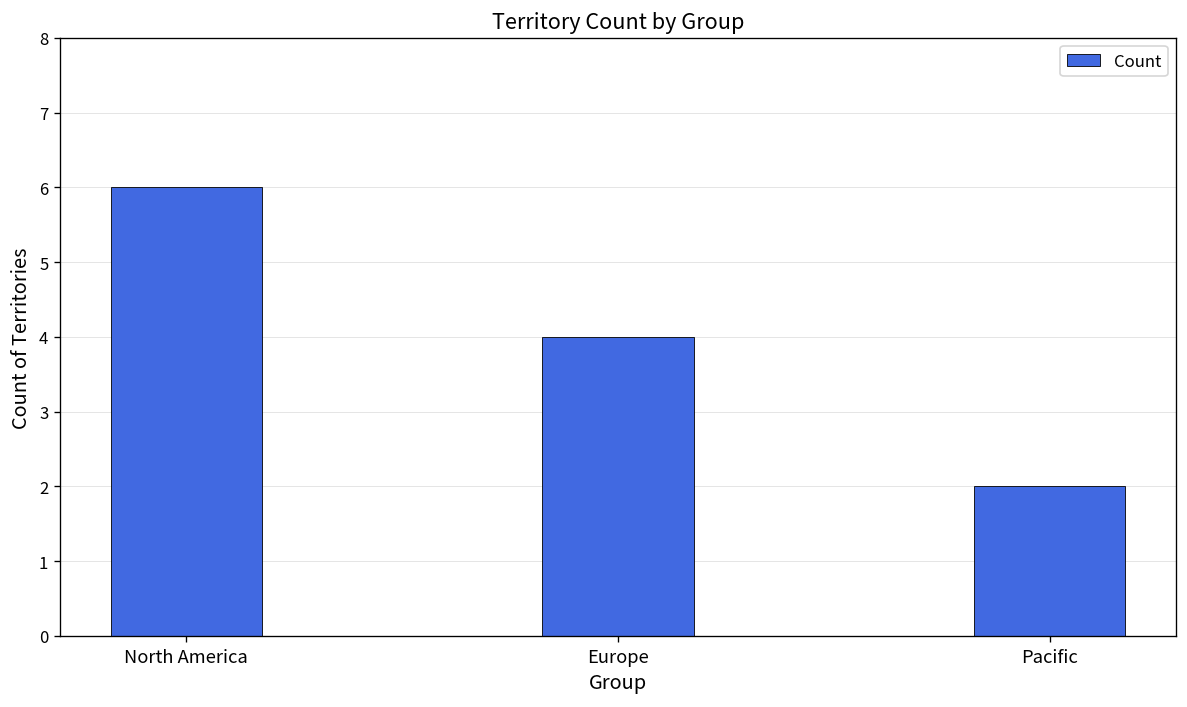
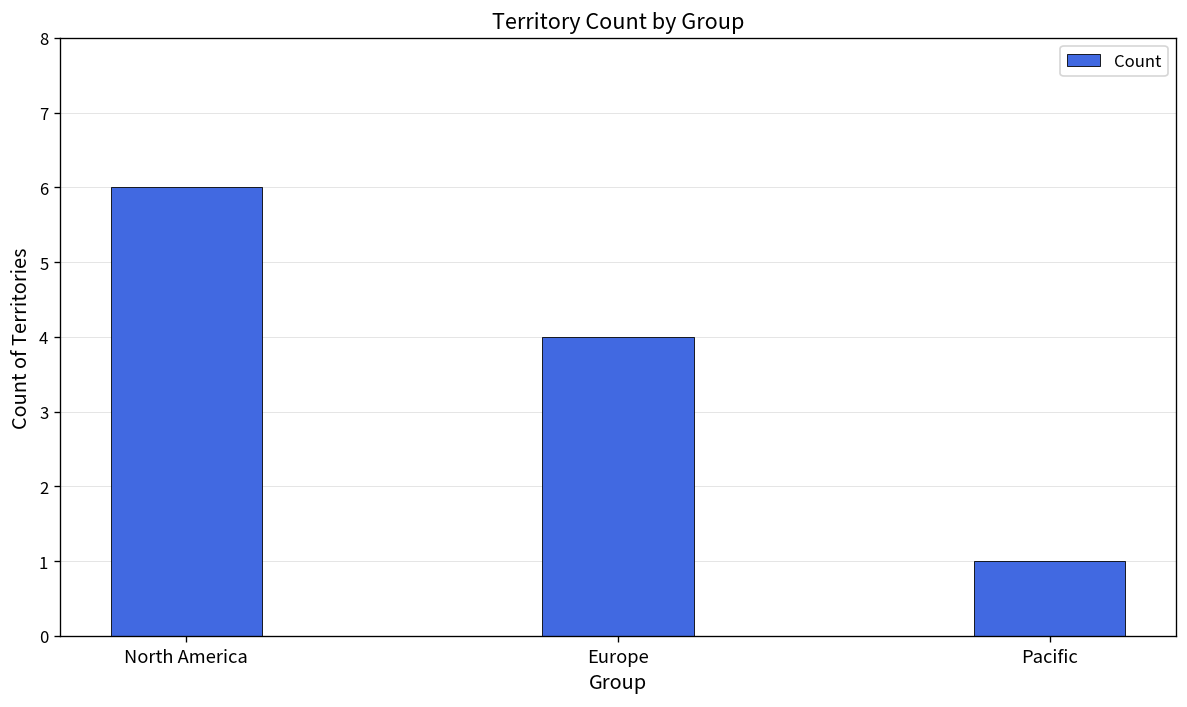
  {
    "North America": 6,
    "Europe": 4,
-   "Pacific": 2
+   "Pacific": 1
  }
